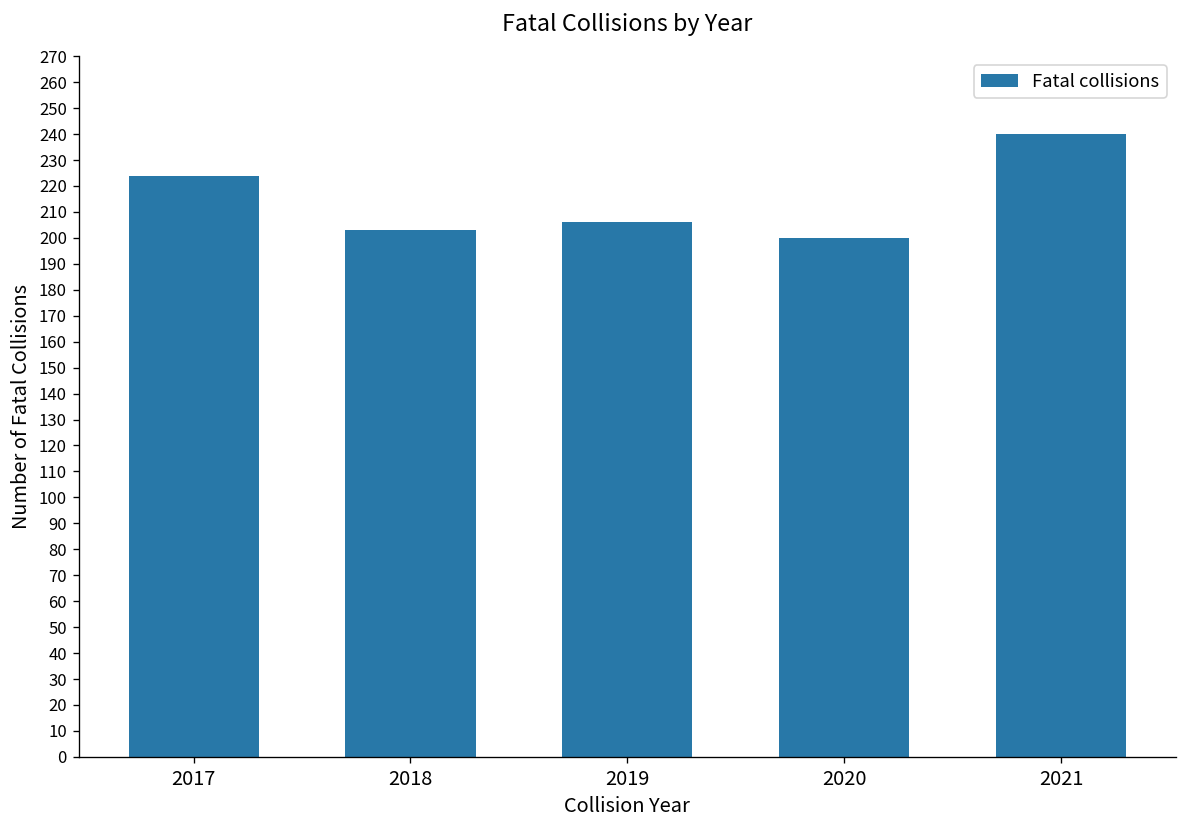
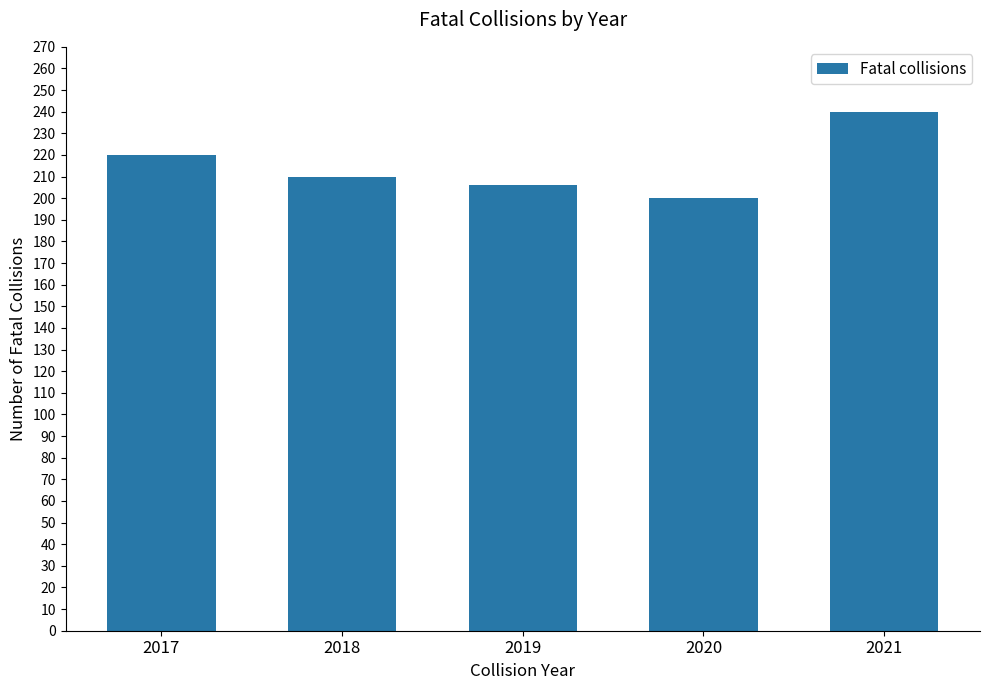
  {
-   "2017": 224,
-   "2018": 203,
+   "2017": 220,
+   "2018": 210,
    "2019": 206,
    "2020": 200,
    "2021": 240
  }
